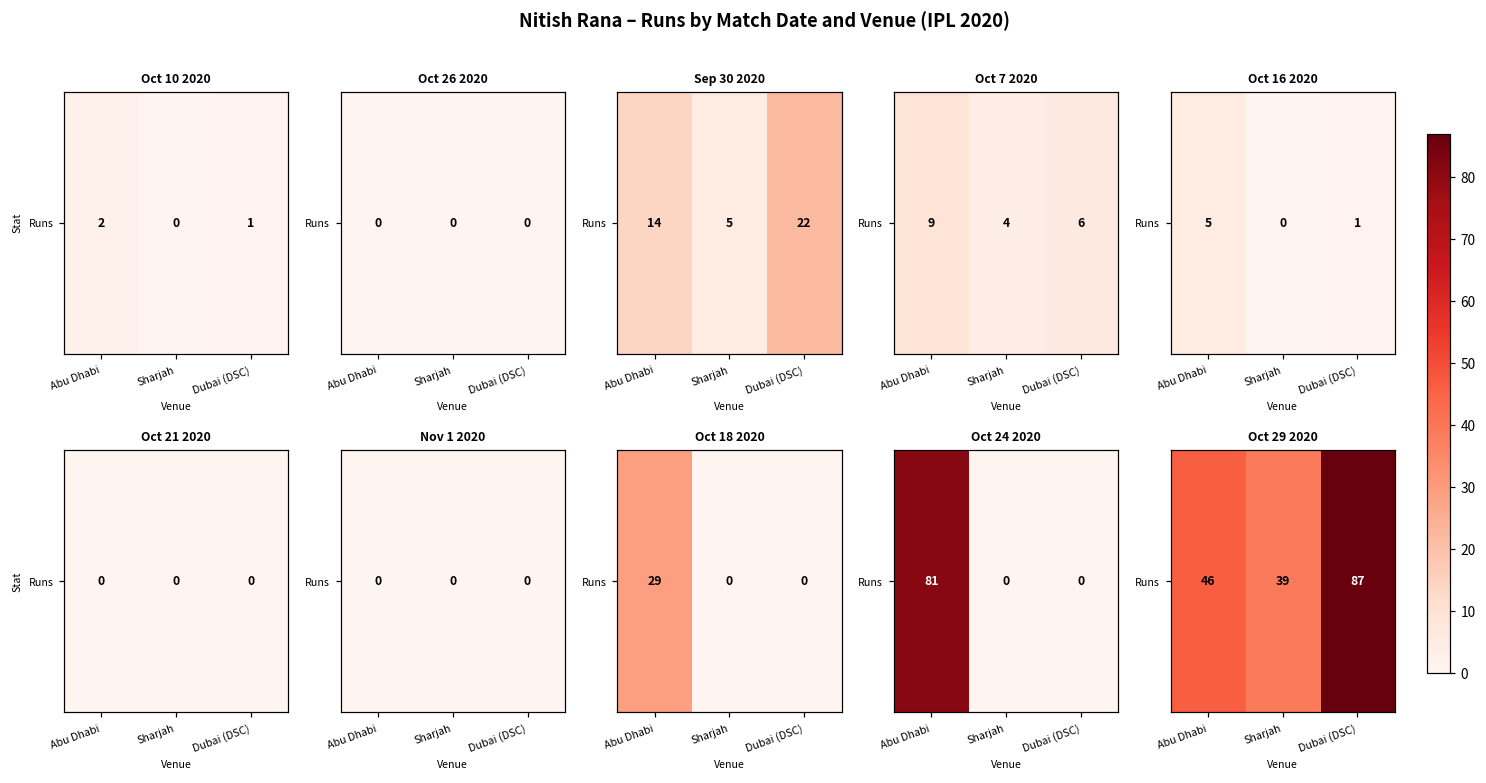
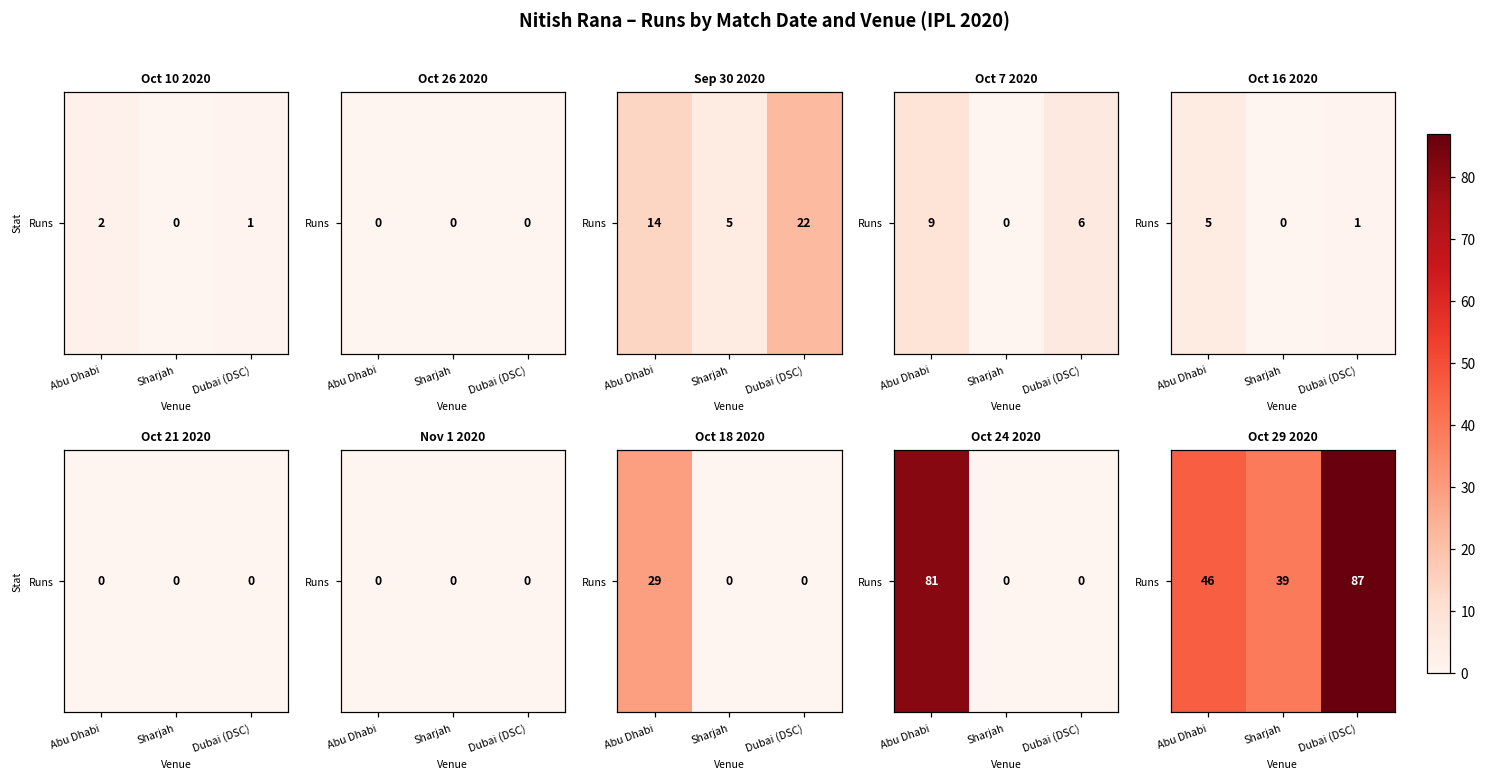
  {
    "Oct 10 2020": {
      "Runs": {
        "Abu Dhabi": 2,
        "Sharjah": 0,
        "Dubai (DSC)": 1
      }
    },
    "Oct 26 2020": {
      "Runs": {
        "Abu Dhabi": 0,
        "Sharjah": 0,
        "Dubai (DSC)": 0
      }
    },
    "Sep 30 2020": {
      "Runs": {
        "Abu Dhabi": 14,
        "Sharjah": 5,
        "Dubai (DSC)": 22
      }
    },
    "Oct 7 2020": {
      "Runs": {
        "Abu Dhabi": 9,
-       "Sharjah": 4,
+       "Sharjah": 0,
        "Dubai (DSC)": 6
      }
    },
    "Oct 16 2020": {
      "Runs": {
        "Abu Dhabi": 5,
        "Sharjah": 0,
        "Dubai (DSC)": 1
      }
    },
    "Oct 21 2020": {
      "Runs": {
        "Abu Dhabi": 0,
        "Sharjah": 0,
        "Dubai (DSC)": 0
      }
    },
    "Nov 1 2020": {
      "Runs": {
        "Abu Dhabi": 0,
        "Sharjah": 0,
        "Dubai (DSC)": 0
      }
    },
    "Oct 18 2020": {
      "Runs": {
        "Abu Dhabi": 29,
        "Sharjah": 0,
        "Dubai (DSC)": 0
      }
    },
    "Oct 24 2020": {
      "Runs": {
        "Abu Dhabi": 81,
        "Sharjah": 0,
        "Dubai (DSC)": 0
      }
    },
    "Oct 29 2020": {
      "Runs": {
        "Abu Dhabi": 46,
        "Sharjah": 39,
        "Dubai (DSC)": 87
      }
    }
  }
